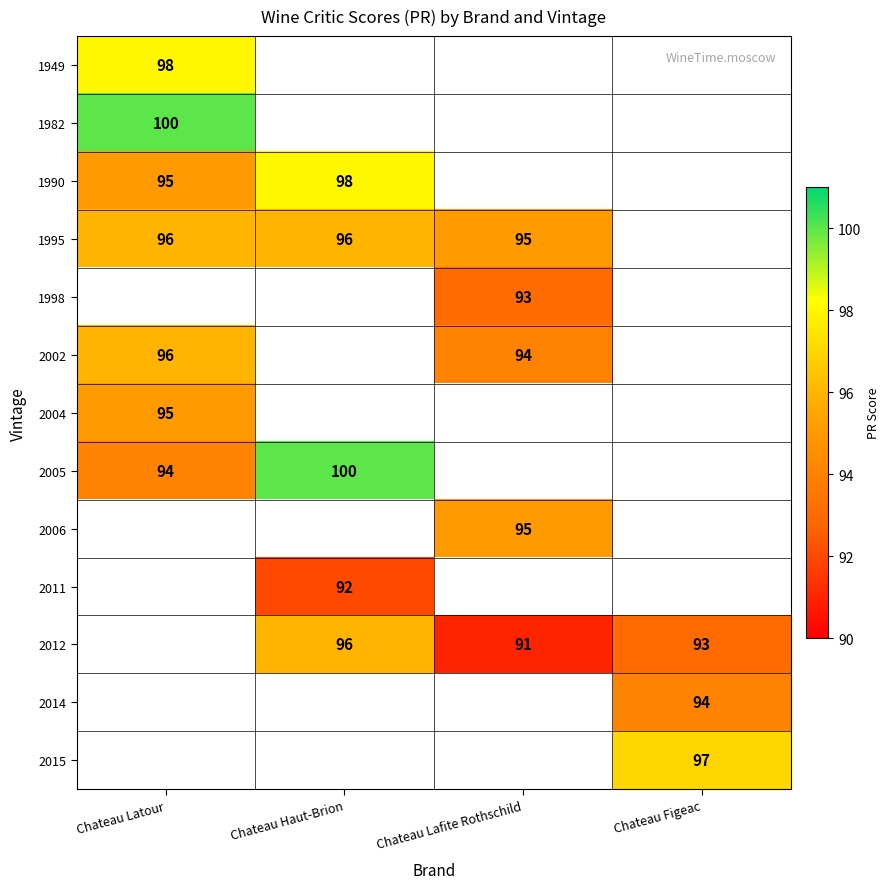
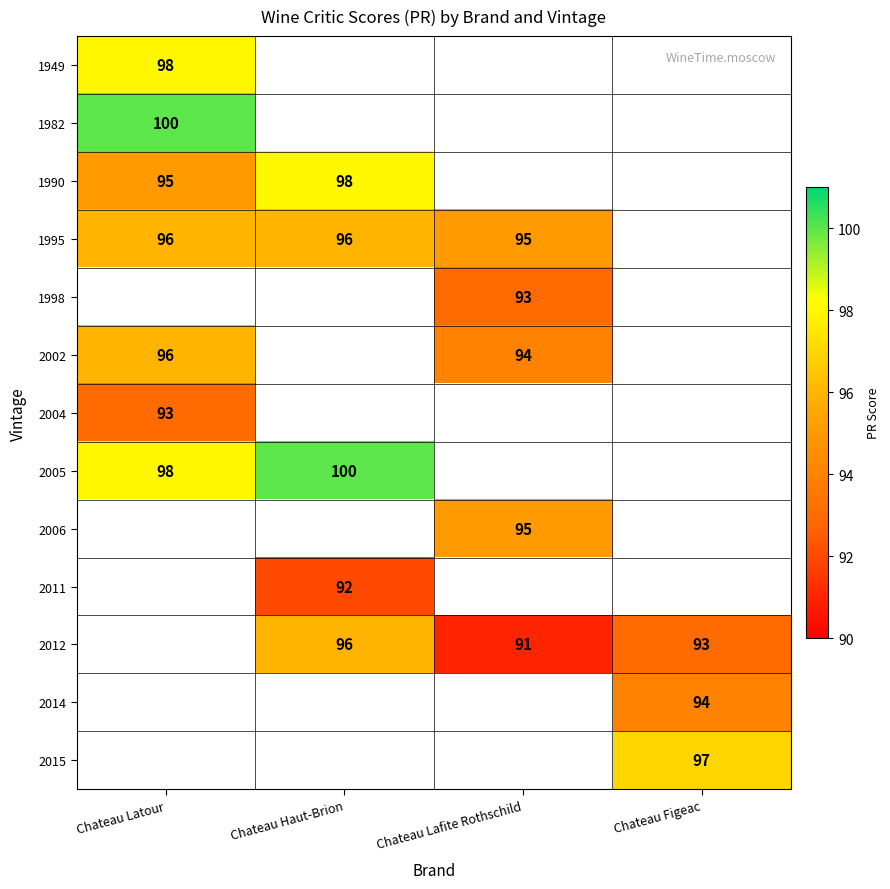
  {
    "1949": {
      "Chateau Latour": 98
    },
    "1982": {
      "Chateau Latour": 100
    },
    "1990": {
      "Chateau Latour": 95,
      "Chateau Haut-Brion": 98
    },
    "1995": {
      "Chateau Latour": 96,
      "Chateau Haut-Brion": 96,
      "Chateau Lafite Rothschild": 95
    },
    "1998": {
      "Chateau Lafite Rothschild": 93
    },
    "2002": {
      "Chateau Latour": 96,
      "Chateau Lafite Rothschild": 94
    },
    "2004": {
-     "Chateau Latour": 95
+     "Chateau Latour": 93
    },
    "2005": {
-     "Chateau Latour": 94,
+     "Chateau Latour": 98,
      "Chateau Haut-Brion": 100
    },
    "2006": {
      "Chateau Lafite Rothschild": 95
    },
    "2011": {
      "Chateau Haut-Brion": 92
    },
    "2012": {
      "Chateau Haut-Brion": 96,
      "Chateau Lafite Rothschild": 91,
      "Chateau Figeac": 93
    },
    "2014": {
      "Chateau Figeac": 94
    },
    "2015": {
      "Chateau Figeac": 97
    }
  }
